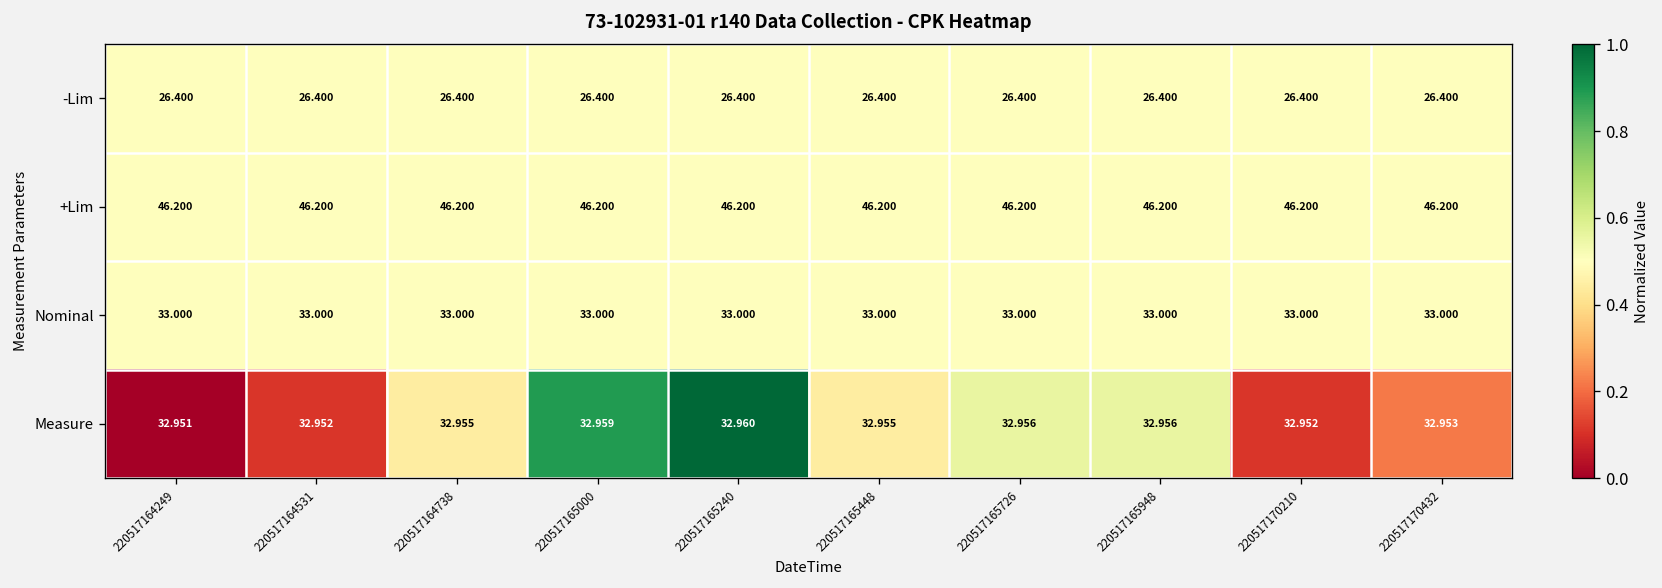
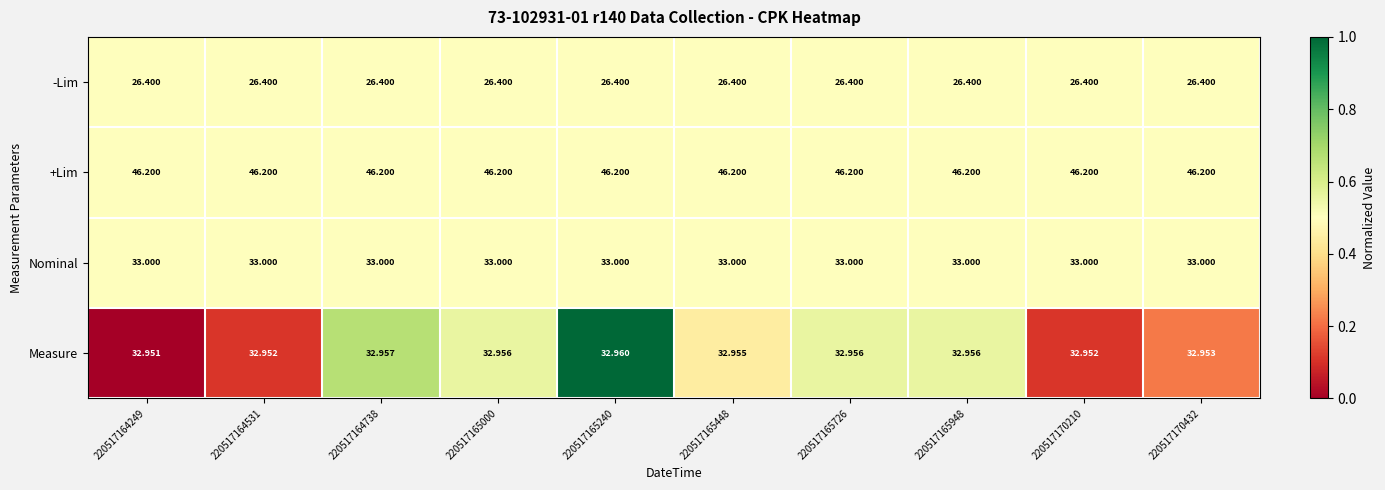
  {
    "-Lim": {
      "220517164249": 26.400,
      "220517164531": 26.400,
      "220517164738": 26.400,
      "220517165000": 26.400,
      "220517165240": 26.400,
      "220517165448": 26.400,
      "220517165726": 26.400,
      "220517165948": 26.400,
      "220517170210": 26.400,
      "220517170432": 26.400
    },
    "+Lim": {
      "220517164249": 46.200,
      "220517164531": 46.200,
      "220517164738": 46.200,
      "220517165000": 46.200,
      "220517165240": 46.200,
      "220517165448": 46.200,
      "220517165726": 46.200,
      "220517165948": 46.200,
      "220517170210": 46.200,
      "220517170432": 46.200
    },
    "Nominal": {
      "220517164249": 33.000,
      "220517164531": 33.000,
      "220517164738": 33.000,
      "220517165000": 33.000,
      "220517165240": 33.000,
      "220517165448": 33.000,
      "220517165726": 33.000,
      "220517165948": 33.000,
      "220517170210": 33.000,
      "220517170432": 33.000
    },
    "Measure": {
      "220517164249": 32.951,
      "220517164531": 32.952,
-     "220517164738": 32.955,
-     "220517165000": 32.959,
+     "220517164738": 32.957,
+     "220517165000": 32.956,
      "220517165240": 32.960,
      "220517165448": 32.955,
      "220517165726": 32.956,
      "220517165948": 32.956,
      "220517170210": 32.952,
      "220517170432": 32.953
    }
  }
